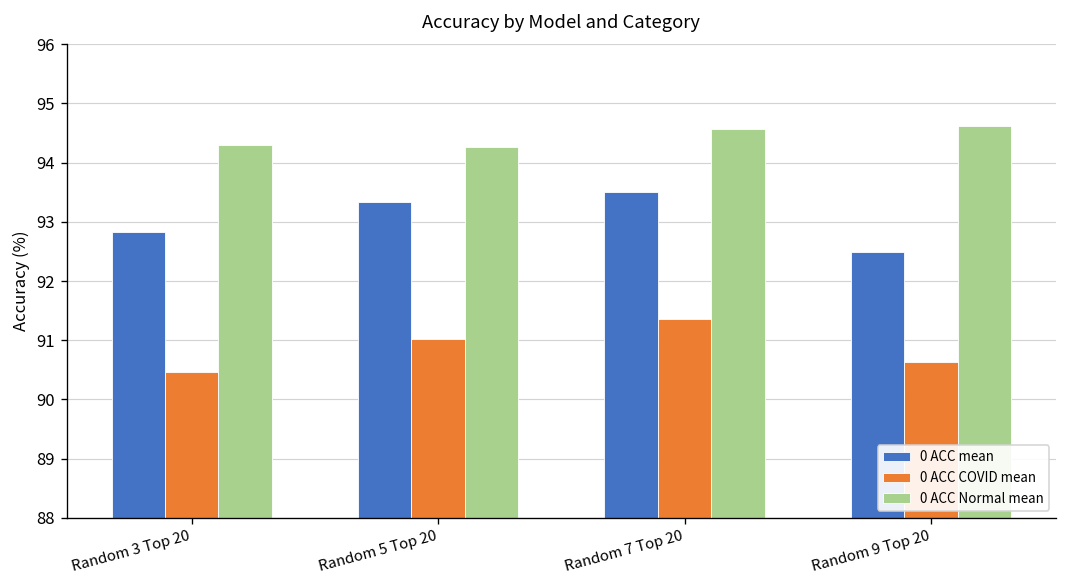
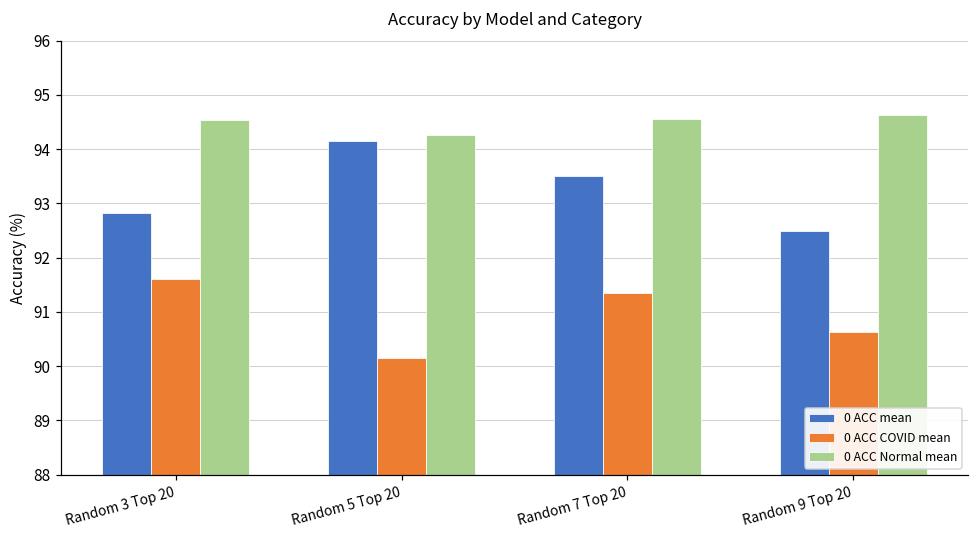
  {
    "0 ACC mean": {
      "Random 3 Top 20": 92.8,
-     "Random 5 Top 20": 93.3,
+     "Random 5 Top 20": 94.1,
      "Random 7 Top 20": 93.5,
      "Random 9 Top 20": 92.5
    },
    "0 ACC COVID mean": {
-     "Random 3 Top 20": 90.5,
-     "Random 5 Top 20": 91.0,
+     "Random 3 Top 20": 91.6,
+     "Random 5 Top 20": 90.2,
      "Random 7 Top 20": 91.4,
      "Random 9 Top 20": 90.6
    },
    "0 ACC Normal mean": {
-     "Random 3 Top 20": 94.3,
+     "Random 3 Top 20": 94.5,
      "Random 5 Top 20": 94.3,
      "Random 7 Top 20": 94.6,
      "Random 9 Top 20": 94.6
    }
  }
